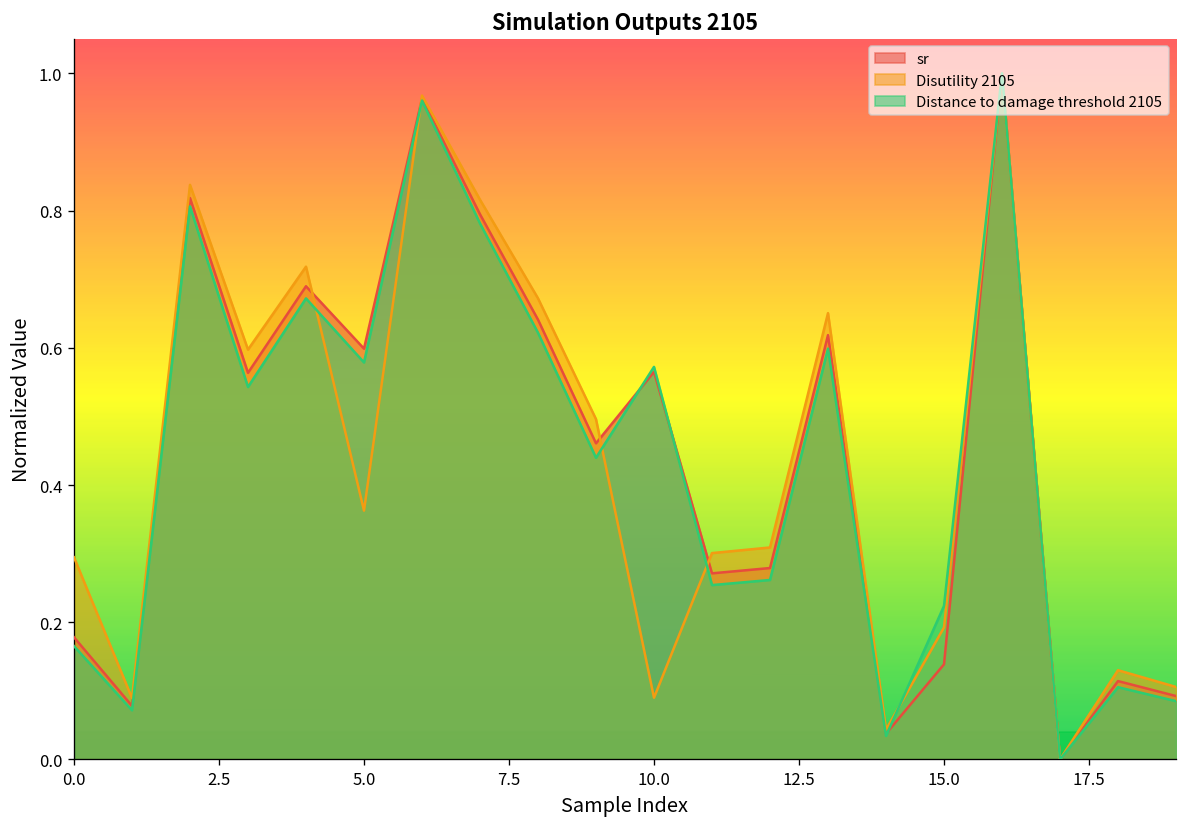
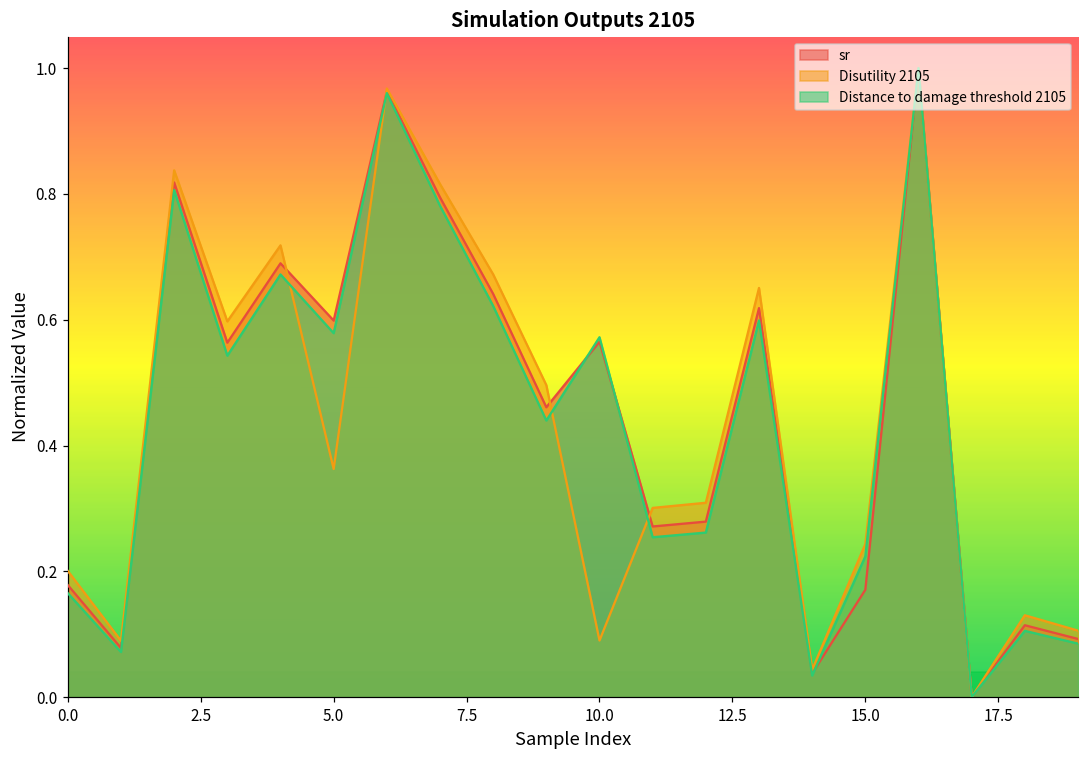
  {
    "sr": {
      "0.0": 0.18,
      "5.0": 0.60,
      "10.0": 0.57,
-     "15.0": 0.14
+     "15.0": 0.17
    },
    "Disutility 2105": {
-     "0.0": 0.29,
+     "0.0": 0.20,
      "5.0": 0.36,
      "10.0": 0.09,
-     "15.0": 0.19
+     "15.0": 0.24
    },
    "Distance to damage threshold 2105": {
      "0.0": 0.17,
      "5.0": 0.58,
      "10.0": 0.57,
      "15.0": 0.22
    }
  }
